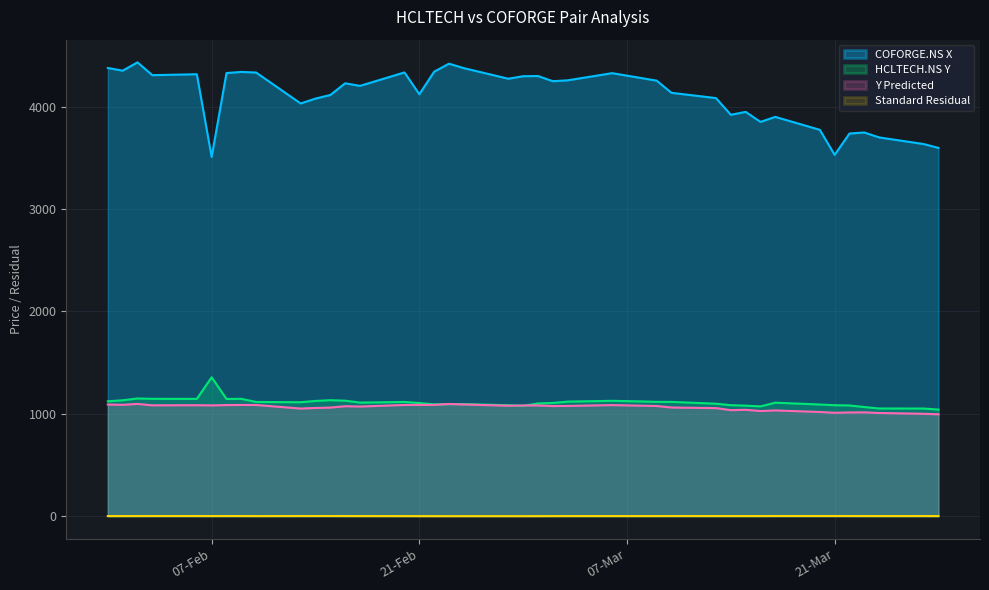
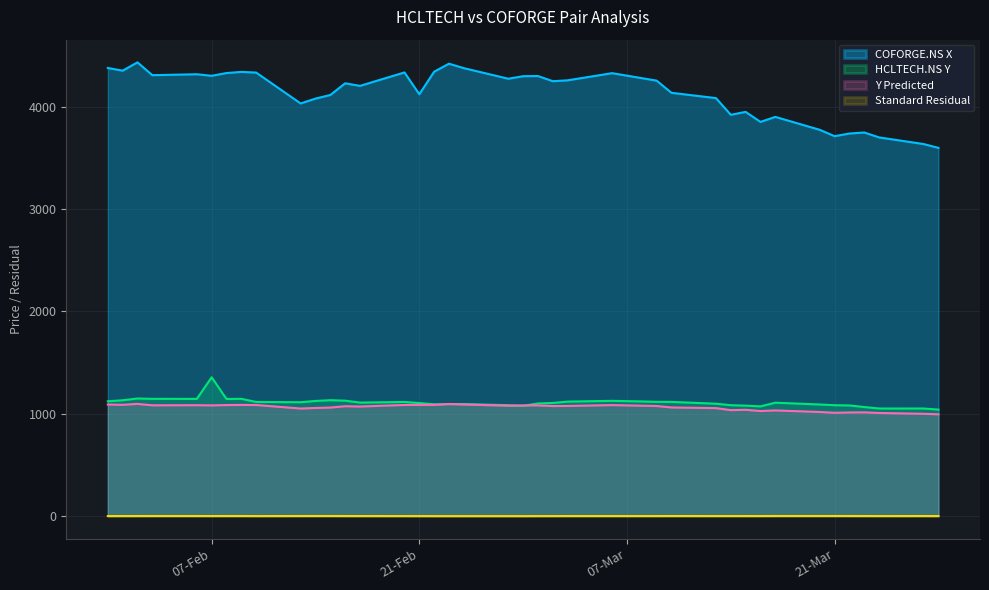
  {
    "COFORGE.NS X": {
-     "07-Feb": 3510,
+     "07-Feb": 4300,
      "21-Feb": 4120,
-     "21-Mar": 3530
+     "21-Mar": 3710
    },
    "HCLTECH.NS Y": {
      "07-Feb": 1360,
      "21-Mar": 1080
    }
  }
